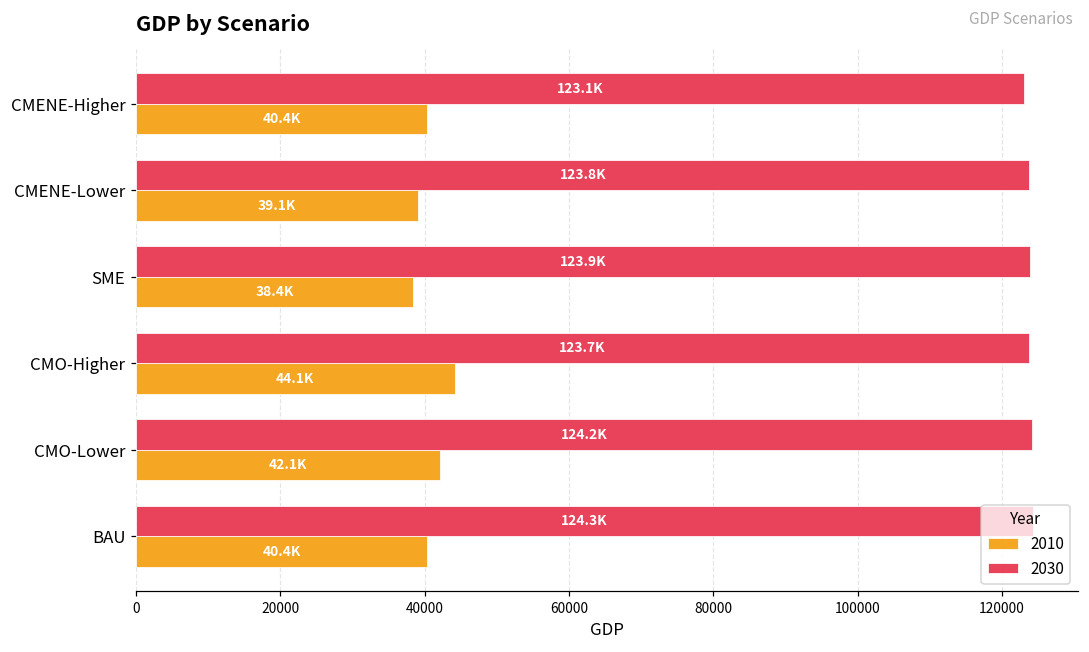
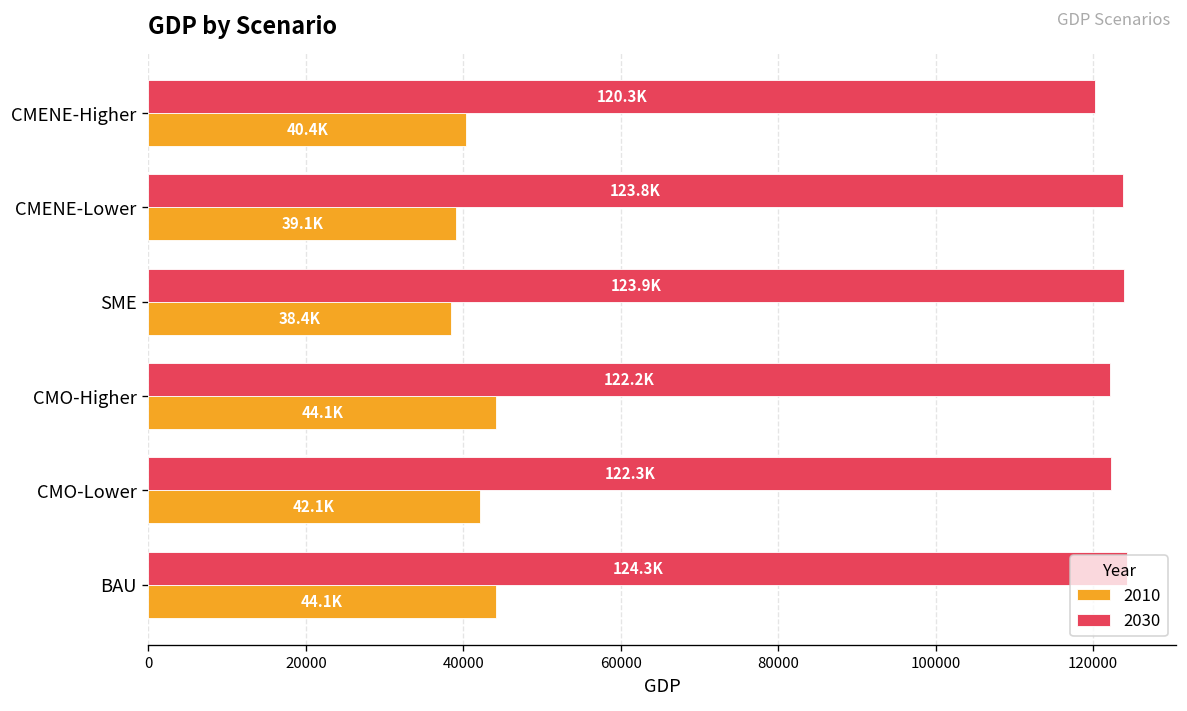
  {
    "2010": {
      "CMENE-Higher": "40.4K",
      "CMENE-Lower": "39.1K",
      "SME": "38.4K",
      "CMO-Higher": "44.1K",
      "CMO-Lower": "42.1K",
-     "BAU": "40.4K"
+     "BAU": "44.1K"
    },
    "2030": {
-     "CMENE-Higher": "123.1K",
+     "CMENE-Higher": "120.3K",
      "CMENE-Lower": "123.8K",
      "SME": "123.9K",
-     "CMO-Higher": "123.7K",
-     "CMO-Lower": "124.2K"
+     "CMO-Higher": "122.2K",
+     "CMO-Lower": "122.3K"
    }
  }
